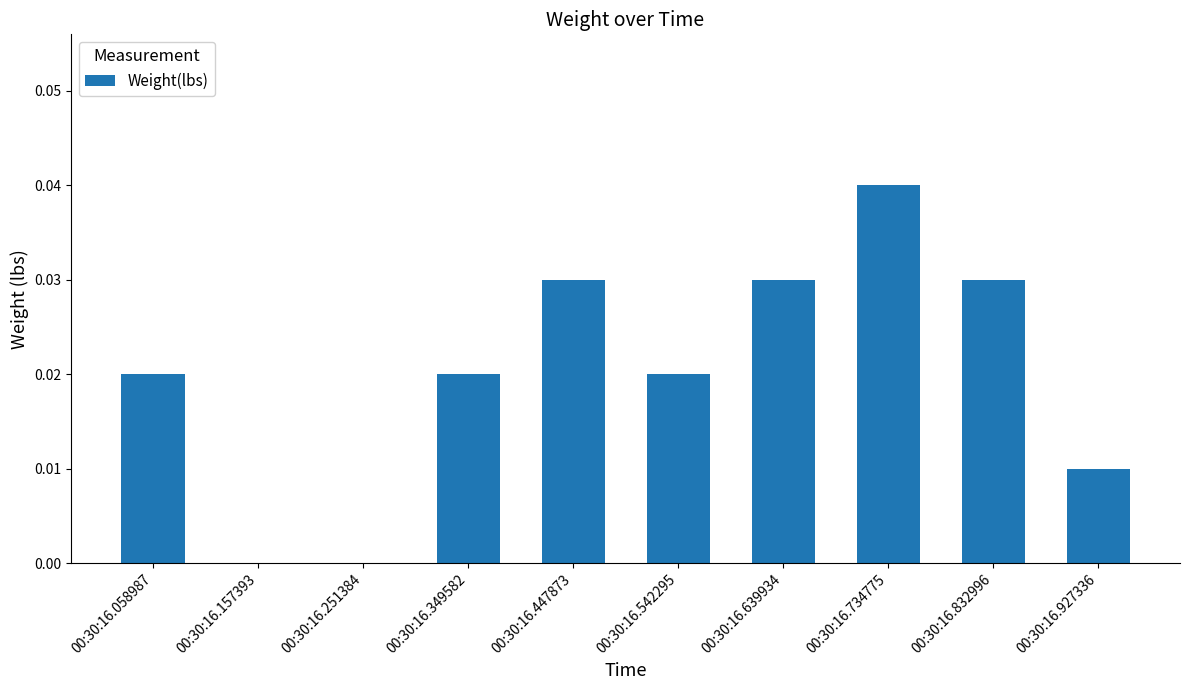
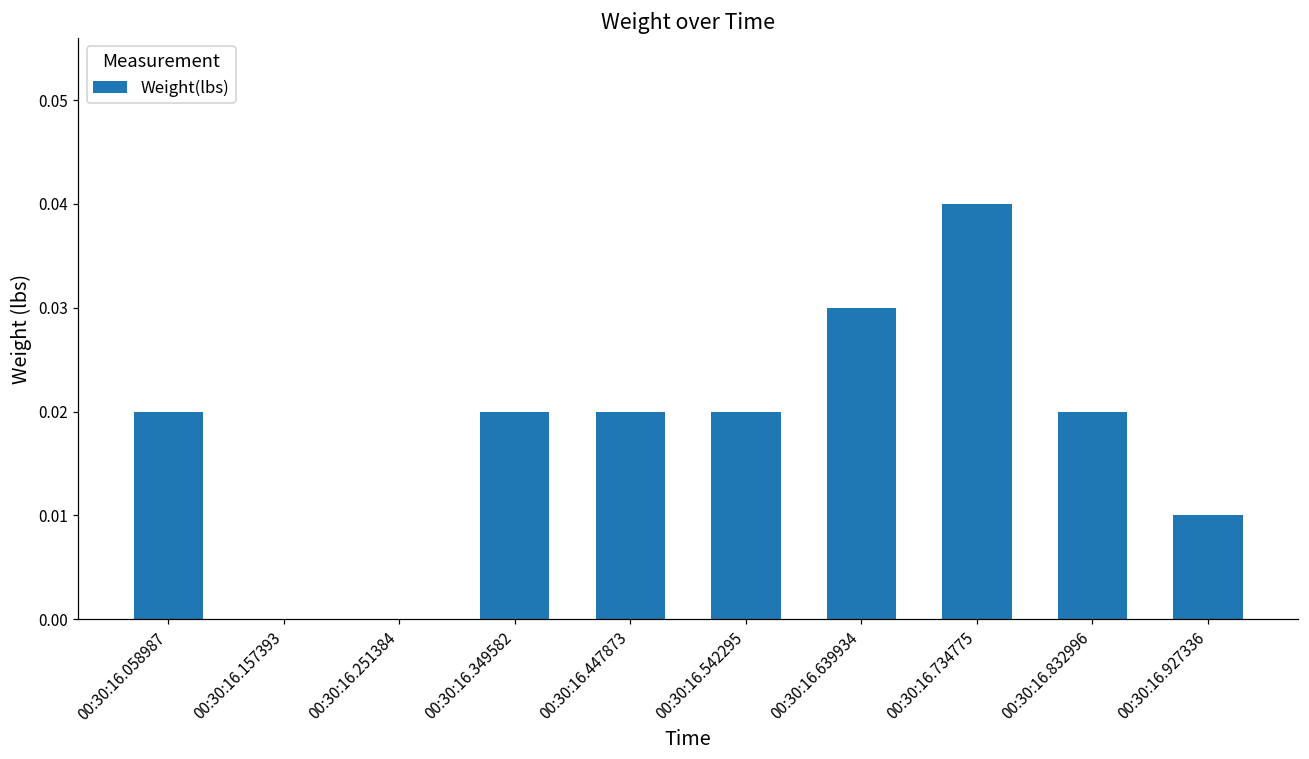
  {
    "00:30:16.058987": 0.02,
    "00:30:16.157393": 0.00,
    "00:30:16.251384": 0.00,
    "00:30:16.349582": 0.02,
-   "00:30:16.447873": 0.03,
+   "00:30:16.447873": 0.02,
    "00:30:16.542295": 0.02,
    "00:30:16.639934": 0.03,
    "00:30:16.734775": 0.04,
-   "00:30:16.832996": 0.03,
+   "00:30:16.832996": 0.02,
    "00:30:16.927336": 0.01
  }
